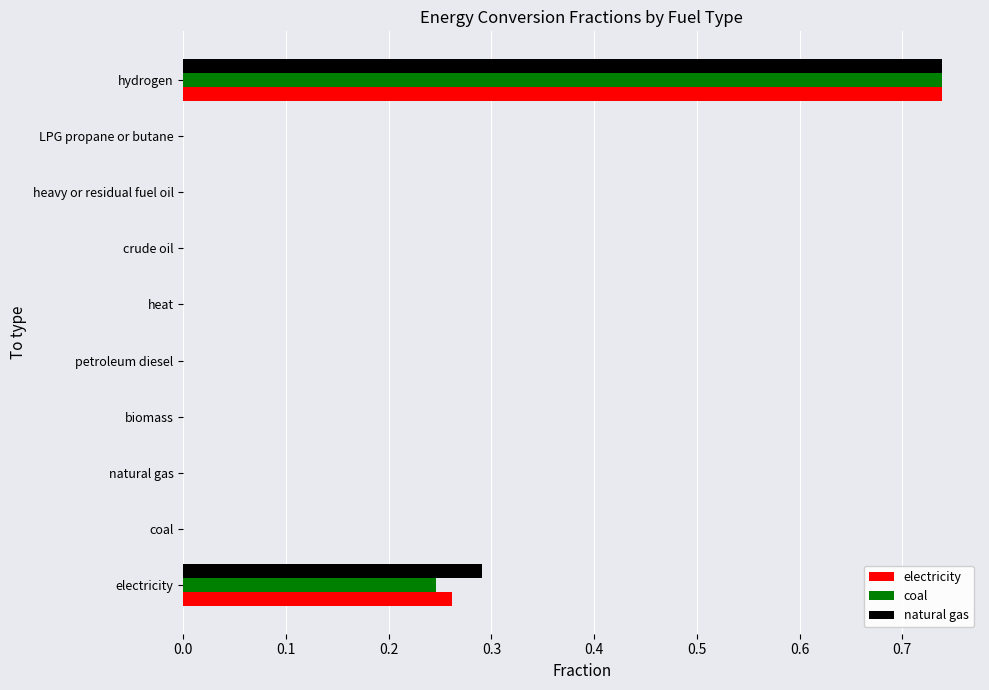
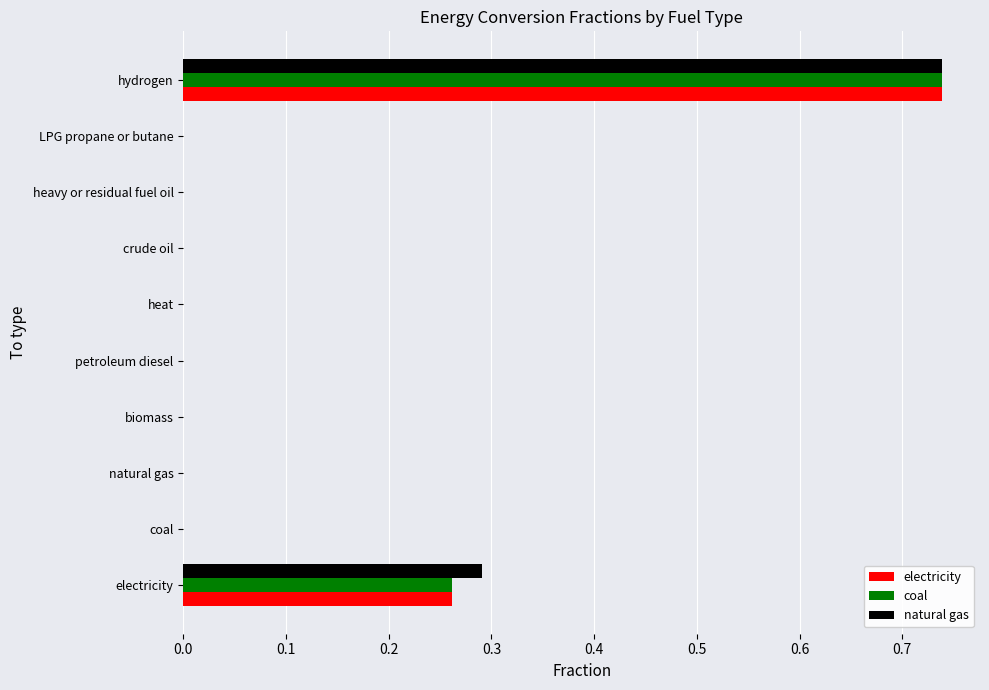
  {
    "electricity": {
      "hydrogen": 0.739,
      "LPG propane or butane": 0.000,
      "heavy or residual fuel oil": 0.000,
      "crude oil": 0.000,
      "heat": 0.000,
      "petroleum diesel": 0.000,
      "biomass": 0.000,
      "natural gas": 0.000,
      "coal": 0.000,
      "electricity": 0.261
    },
    "coal": {
      "hydrogen": 0.739,
      "LPG propane or butane": 0.000,
      "heavy or residual fuel oil": 0.000,
      "crude oil": 0.000,
      "heat": 0.000,
      "petroleum diesel": 0.000,
      "biomass": 0.000,
      "natural gas": 0.000,
      "coal": 0.000,
-     "electricity": 0.246
+     "electricity": 0.261
    },
    "natural gas": {
      "hydrogen": 0.739,
      "LPG propane or butane": 0.000,
      "heavy or residual fuel oil": 0.000,
      "crude oil": 0.000,
      "heat": 0.000,
      "petroleum diesel": 0.000,
      "biomass": 0.000,
      "natural gas": 0.000,
      "coal": 0.000,
      "electricity": 0.291
    }
  }
